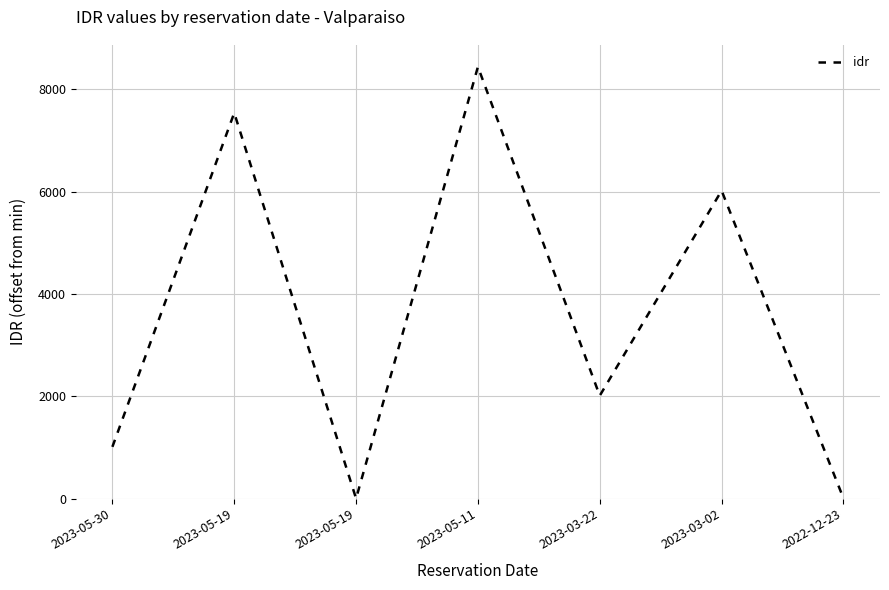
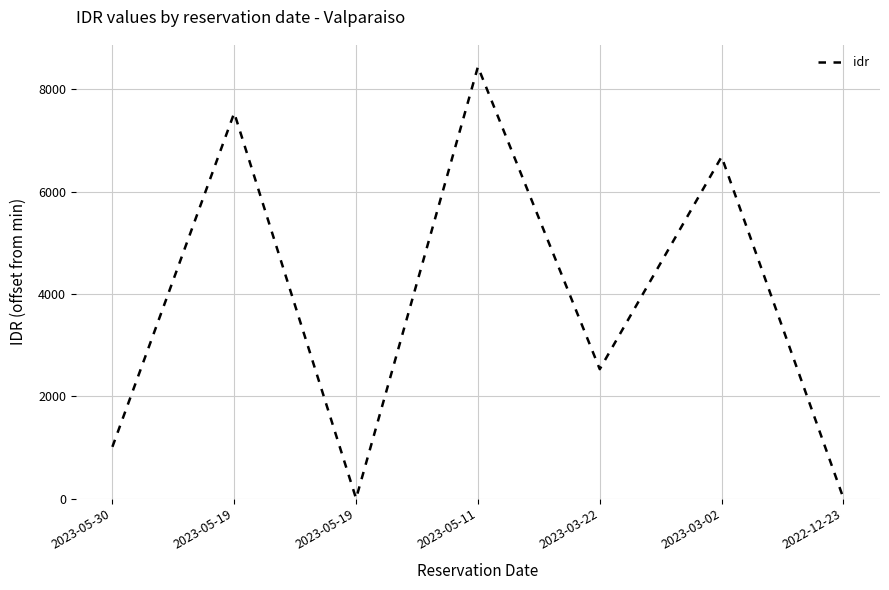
  {
    "2023-05-30": 1000,
    "2023-05-11": 8400,
-   "2023-03-22": 2000,
-   "2023-03-02": 6000,
+   "2023-03-22": 2500,
+   "2023-03-02": 6700,
    "2022-12-23": 0
  }
